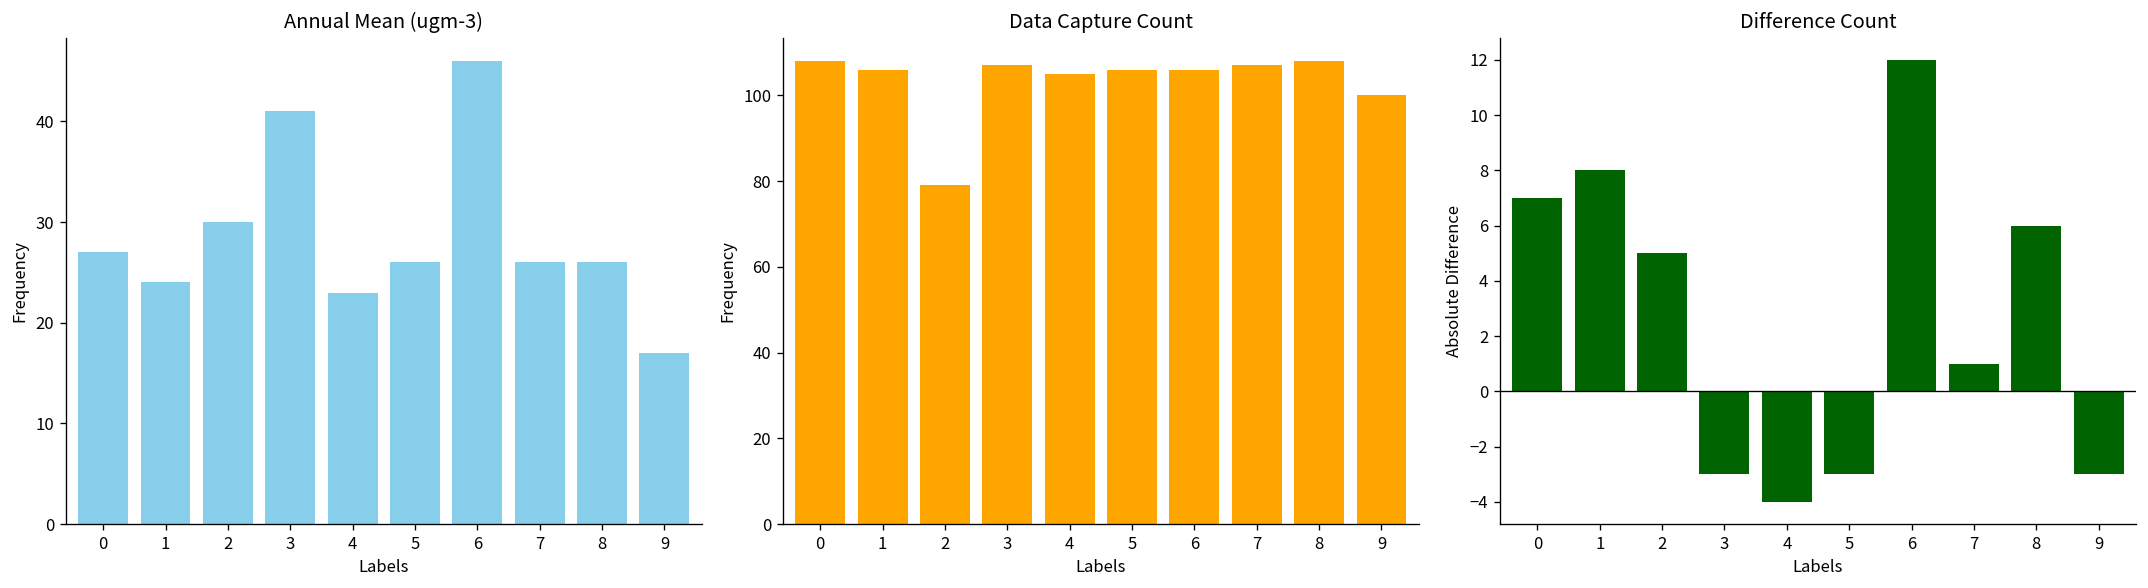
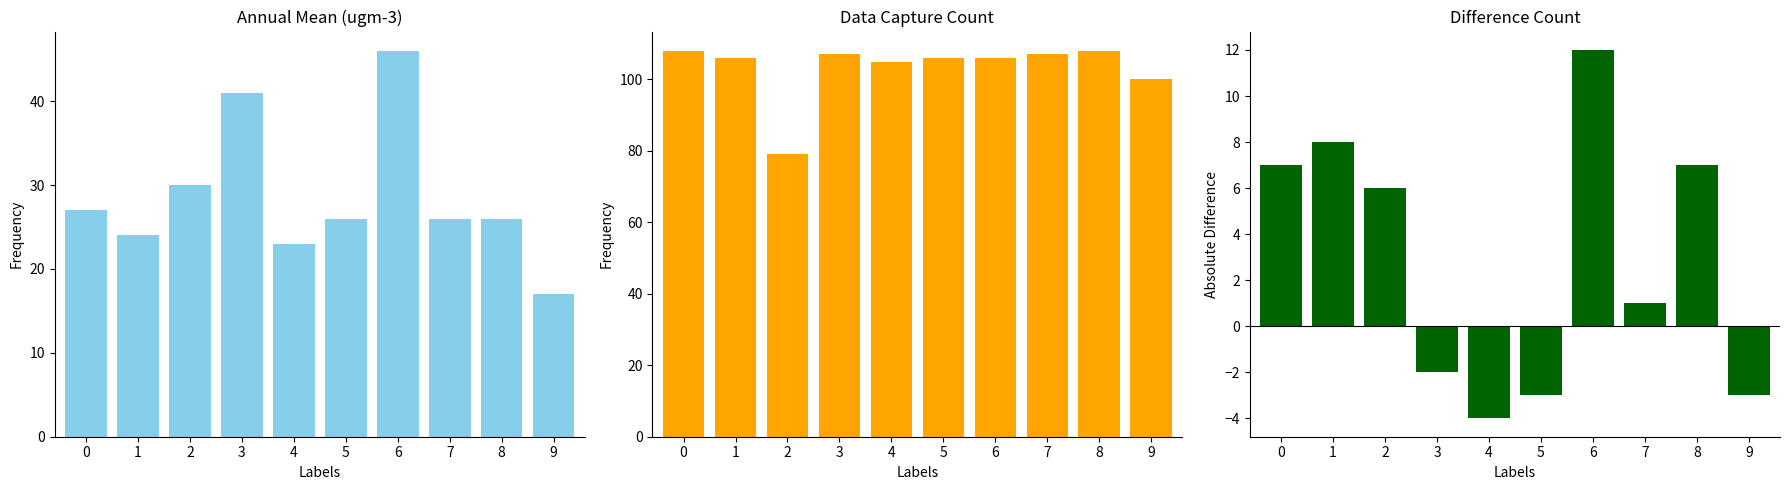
  {
    "Annual Mean (ugm-3)": {
      "0": 27,
      "1": 24,
      "2": 30,
      "3": 41,
      "4": 23,
      "5": 26,
      "6": 46,
      "7": 26,
      "8": 26,
      "9": 17
    },
    "Data Capture Count": {
      "0": 108,
      "1": 106,
      "2": 79,
      "3": 107,
      "4": 105,
      "5": 106,
      "6": 106,
      "7": 107,
      "8": 108,
      "9": 100
    },
    "Difference Count": {
      "0": 7,
      "1": 8,
-     "2": 5,
-     "3": -3,
+     "2": 6,
+     "3": -2,
      "4": -4,
      "5": -3,
      "6": 12,
      "7": 1,
-     "8": 6,
+     "8": 7,
      "9": -3
    }
  }
